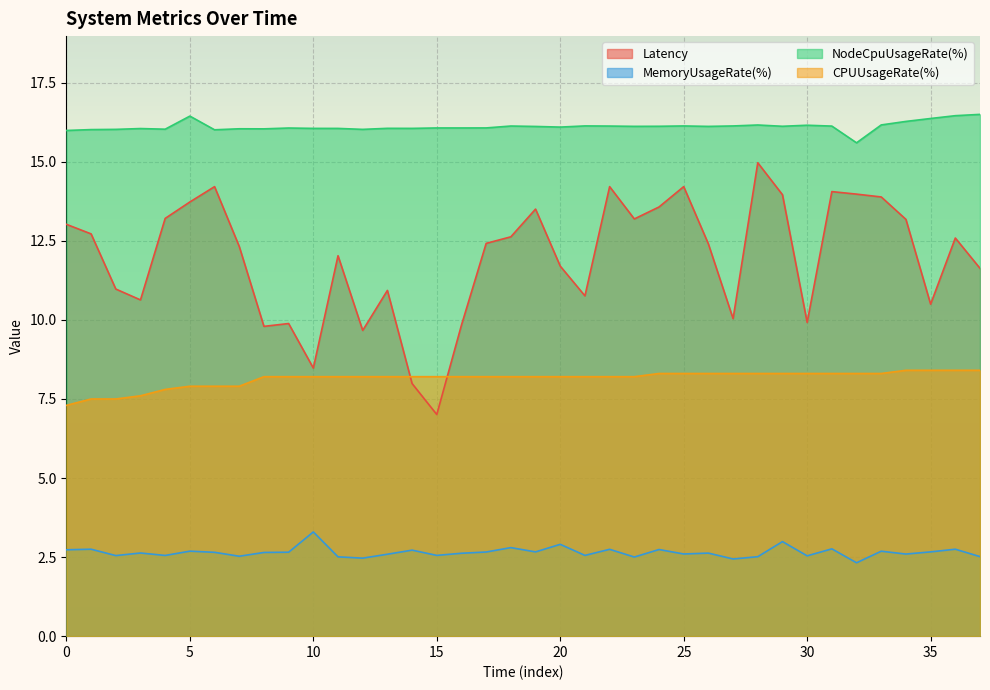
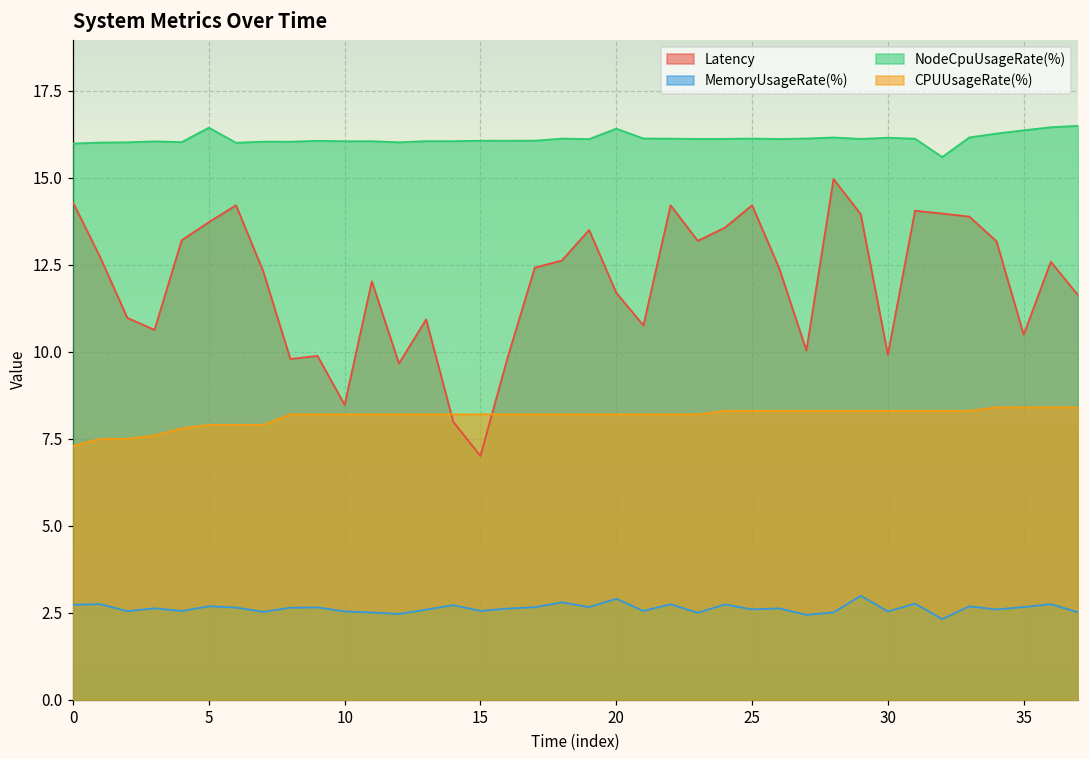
  {
    "Latency": {
-     "0": 13.0,
+     "0": 14.3,
      "5": 13.7,
      "10": 8.5,
      "15": 7.0,
      "20": 11.7,
      "25": 14.2,
      "30": 9.9,
      "35": 10.5
    },
    "MemoryUsageRate(%)": {
      "0": 2.7,
      "5": 2.7,
-     "10": 3.3,
+     "10": 2.5,
      "15": 2.6,
      "20": 2.9,
      "25": 2.6,
      "30": 2.5,
      "35": 2.7
    },
    "NodeCpuUsageRate(%)": {
      "0": 16.0,
      "5": 16.4,
      "10": 16.1,
      "15": 16.1,
-     "20": 16.1,
+     "20": 16.4,
      "25": 16.1,
      "30": 16.2,
      "35": 16.4
    },
    "CPUUsageRate(%)": {
      "0": 7.3,
      "5": 7.9,
      "10": 8.2,
      "15": 8.2,
      "20": 8.2,
      "25": 8.3,
      "30": 8.3,
      "35": 8.4
    }
  }
